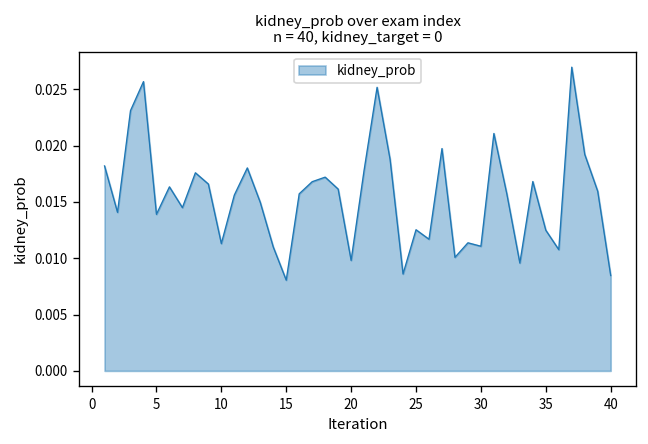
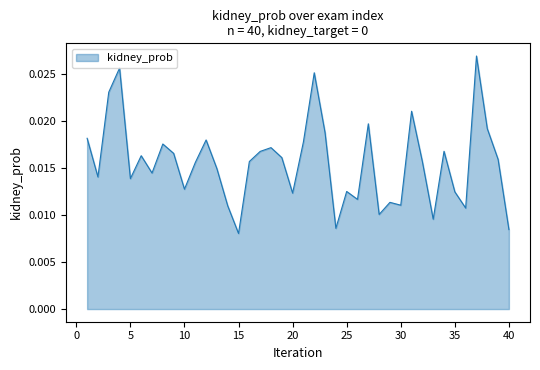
  {
    "5": 0.014,
-   "10": 0.011,
+   "10": 0.013,
    "15": 0.008,
-   "20": 0.010,
+   "20": 0.012,
    "25": 0.013,
    "30": 0.011,
    "35": 0.012,
    "40": 0.008
  }
